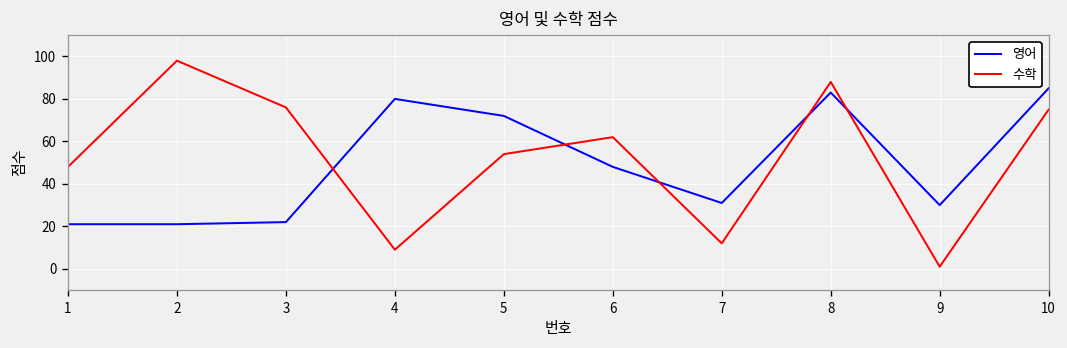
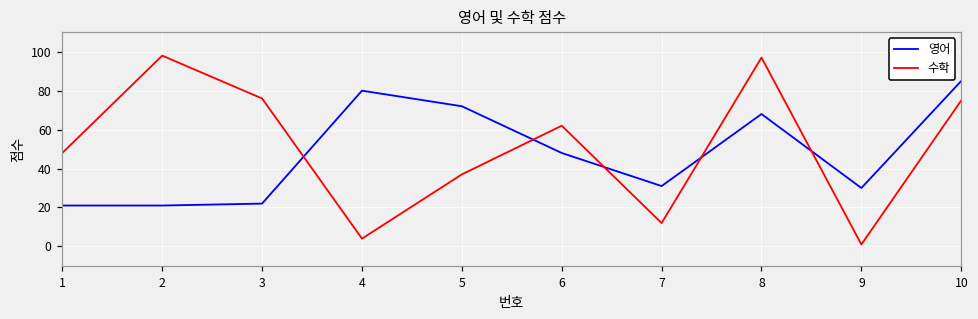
  {
    "영어": {
      "1": 21,
      "2": 21,
      "3": 22,
      "4": 80,
      "5": 72,
      "6": 48,
      "7": 31,
-     "8": 83,
+     "8": 68,
      "9": 30,
      "10": 85
    },
    "수학": {
      "1": 48,
      "2": 98,
      "3": 76,
-     "4": 9,
-     "5": 54,
+     "4": 4,
+     "5": 37,
      "6": 62,
      "7": 12,
-     "8": 88,
+     "8": 97,
      "9": 1,
      "10": 75
    }
  }
